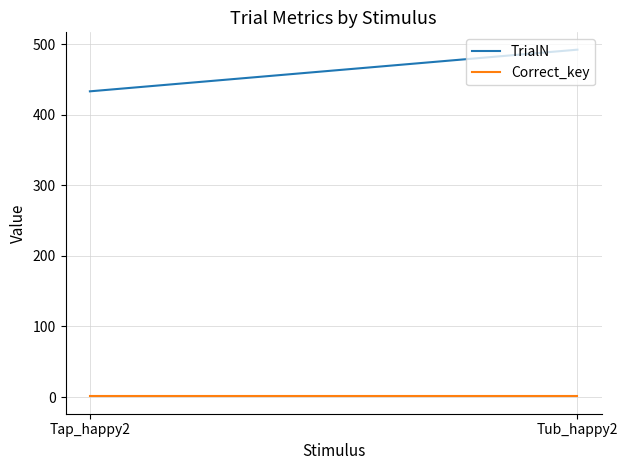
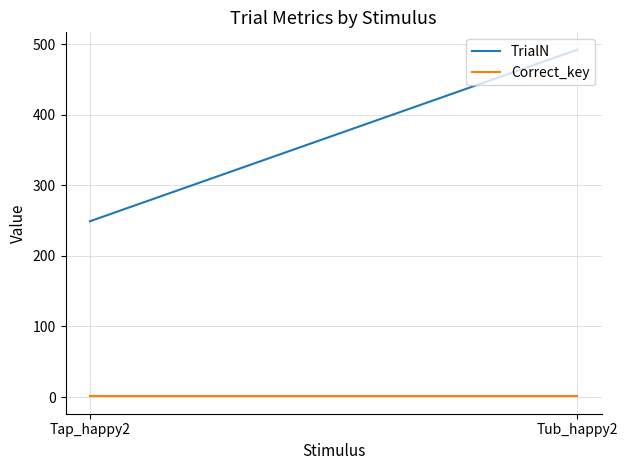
  {
    "TrialN": {
-     "Tap_happy2": 430
+     "Tap_happy2": 250
    },
    "Correct_key": {
      "Tap_happy2": 0,
      "Tub_happy2": 0
    }
  }
